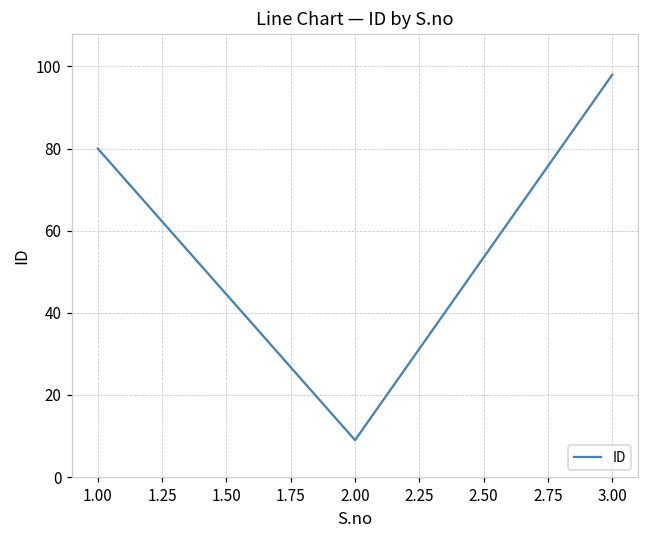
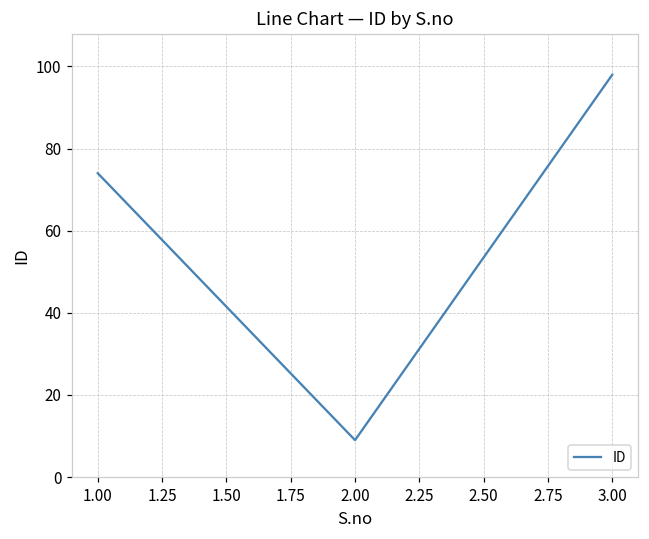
  {
-   "1.00": 80,
+   "1.00": 74,
    "2.00": 9,
    "3.00": 98
  }
